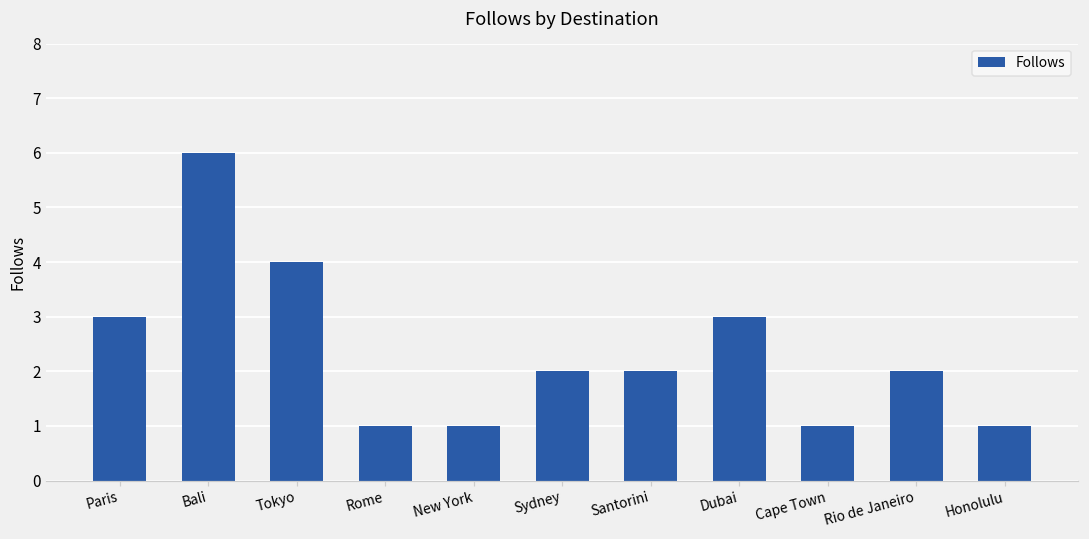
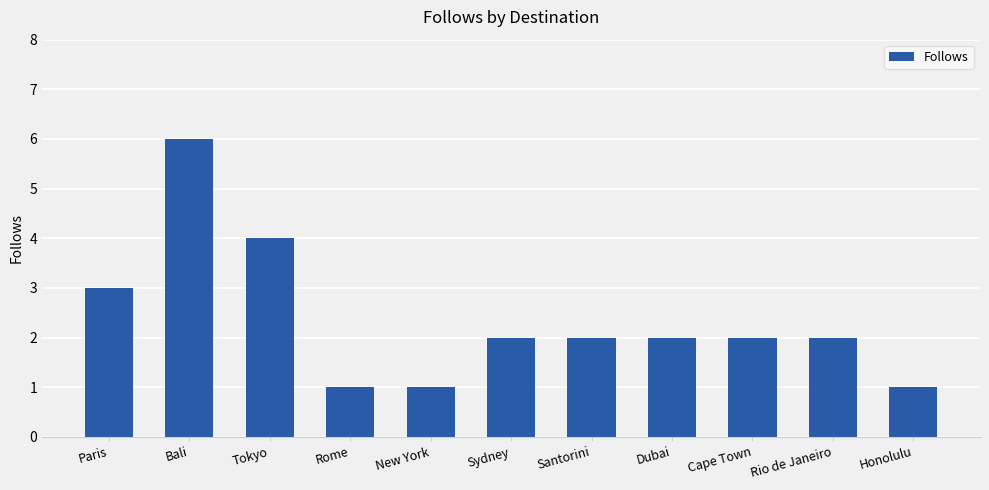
  {
    "Paris": 3,
    "Bali": 6,
    "Tokyo": 4,
    "Rome": 1,
    "New York": 1,
    "Sydney": 2,
    "Santorini": 2,
-   "Dubai": 3,
-   "Cape Town": 1,
+   "Dubai": 2,
+   "Cape Town": 2,
    "Rio de Janeiro": 2,
    "Honolulu": 1
  }
